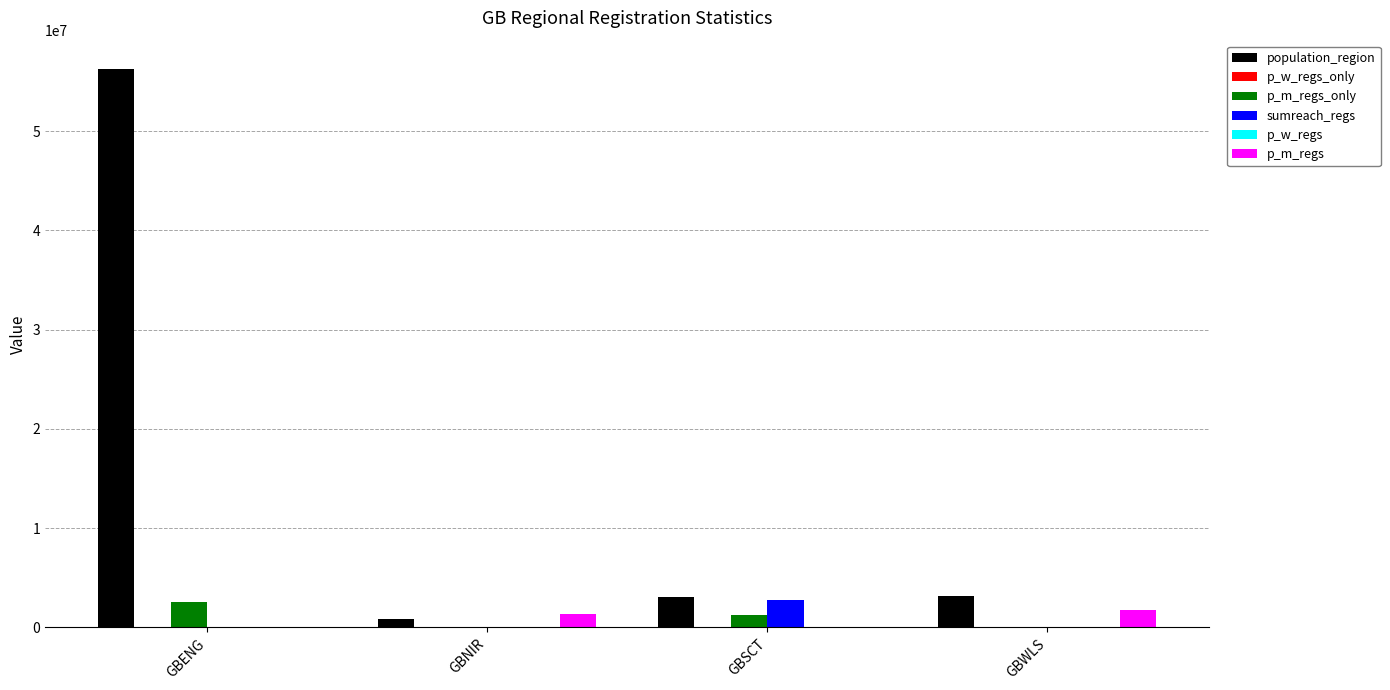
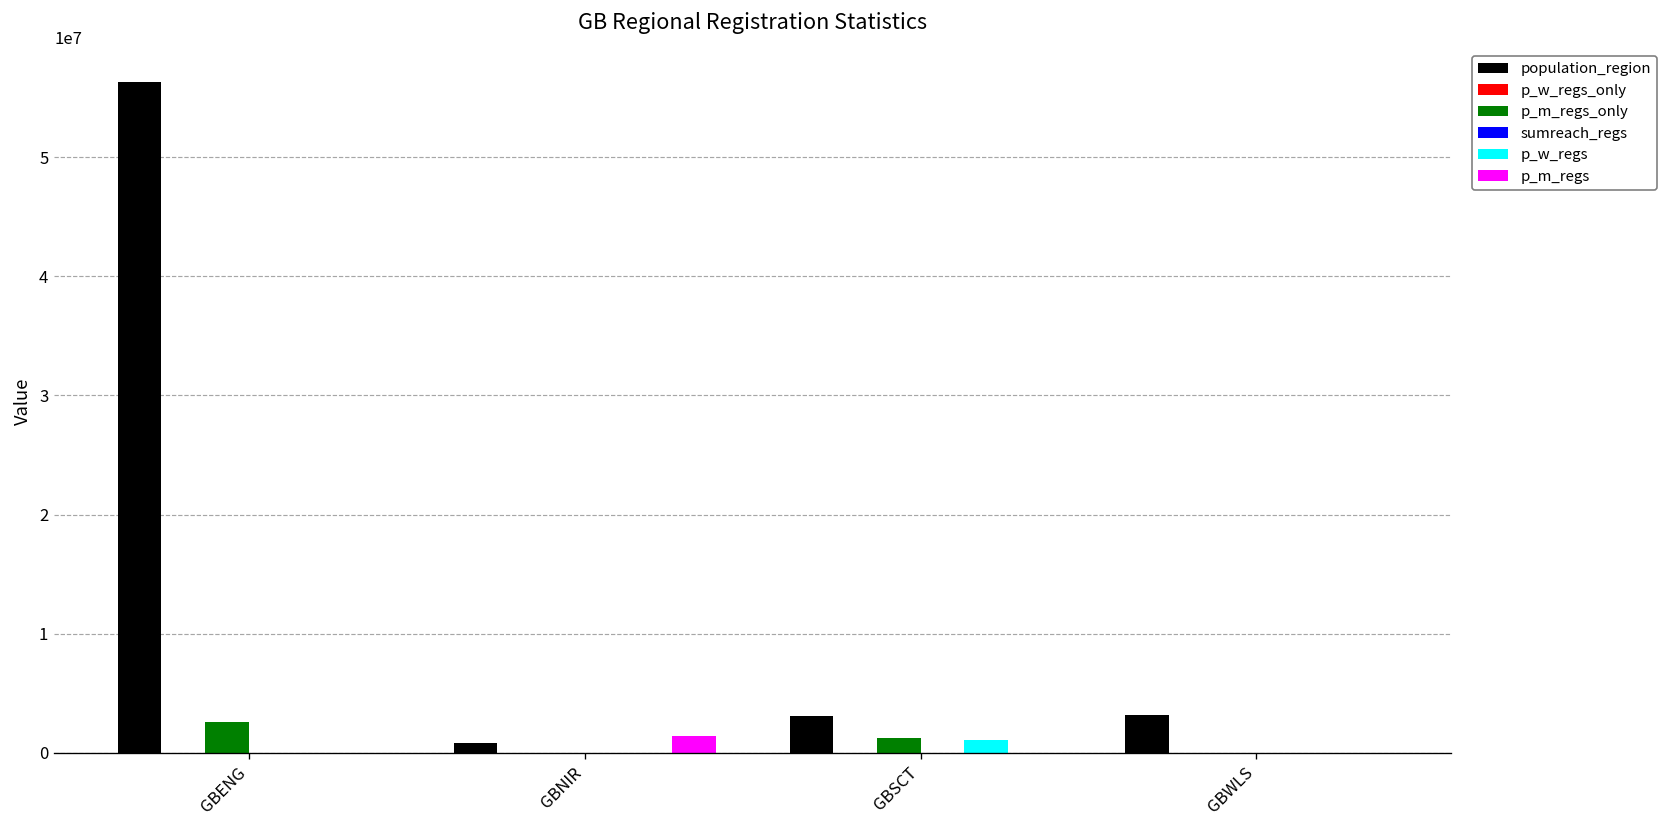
  {
    "population_region": {
      "GBENG": 56000000,
      "GBNIR": 1000000,
      "GBSCT": 3000000,
      "GBWLS": 3000000
    },
    "p_w_regs_only": {
      "GBWLS": 0
    },
    "p_m_regs_only": {
      "GBENG": 3000000,
      "GBSCT": 1000000,
      "GBWLS": 0
    },
    "sumreach_regs": {
-     "GBSCT": 3000000
+     "GBSCT": 0
    },
    "p_w_regs": {
-     "GBSCT": 0,
+     "GBSCT": 1000000,
      "GBWLS": 0
    },
    "p_m_regs": {
      "GBNIR": 1000000,
-     "GBWLS": 2000000
+     "GBWLS": 0
    }
  }
